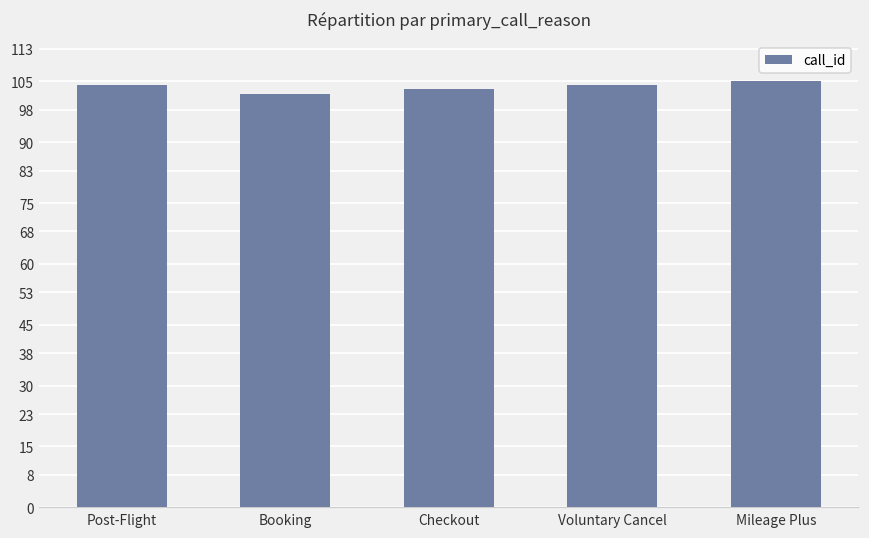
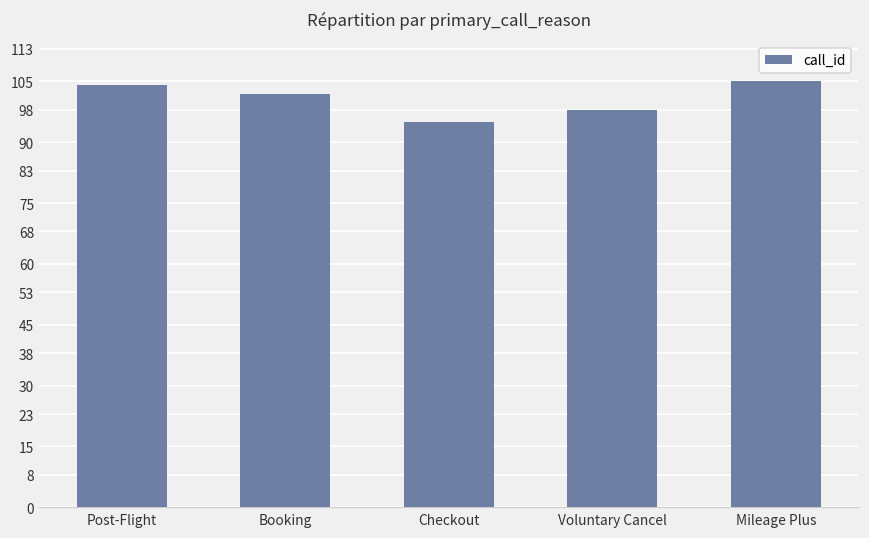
  {
    "Post-Flight": 104,
    "Booking": 102,
-   "Checkout": 103,
-   "Voluntary Cancel": 104,
+   "Checkout": 95,
+   "Voluntary Cancel": 98,
    "Mileage Plus": 105
  }
